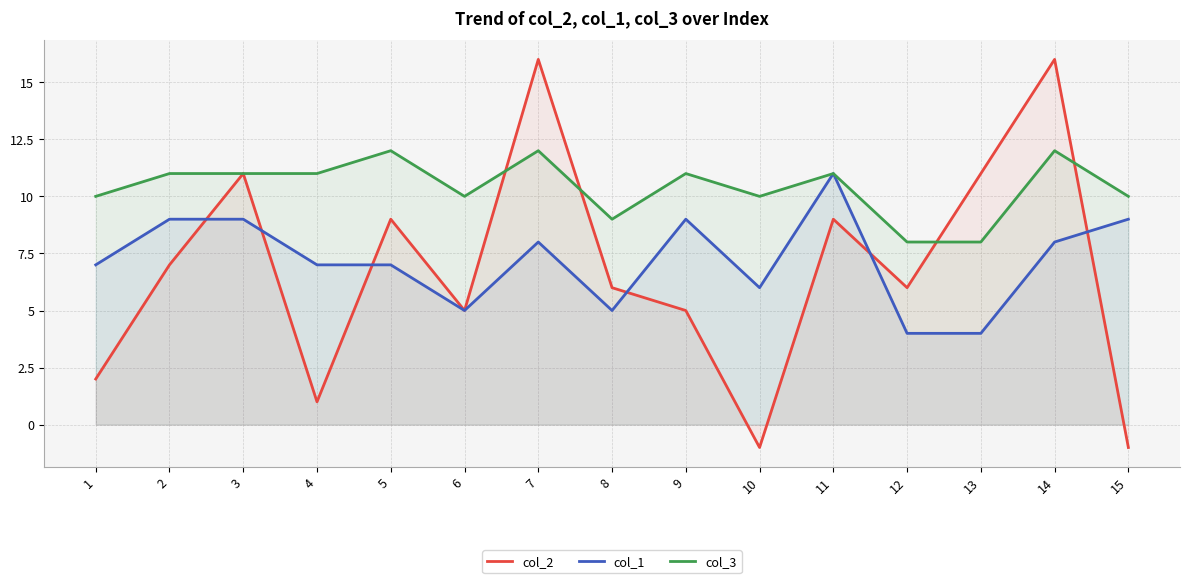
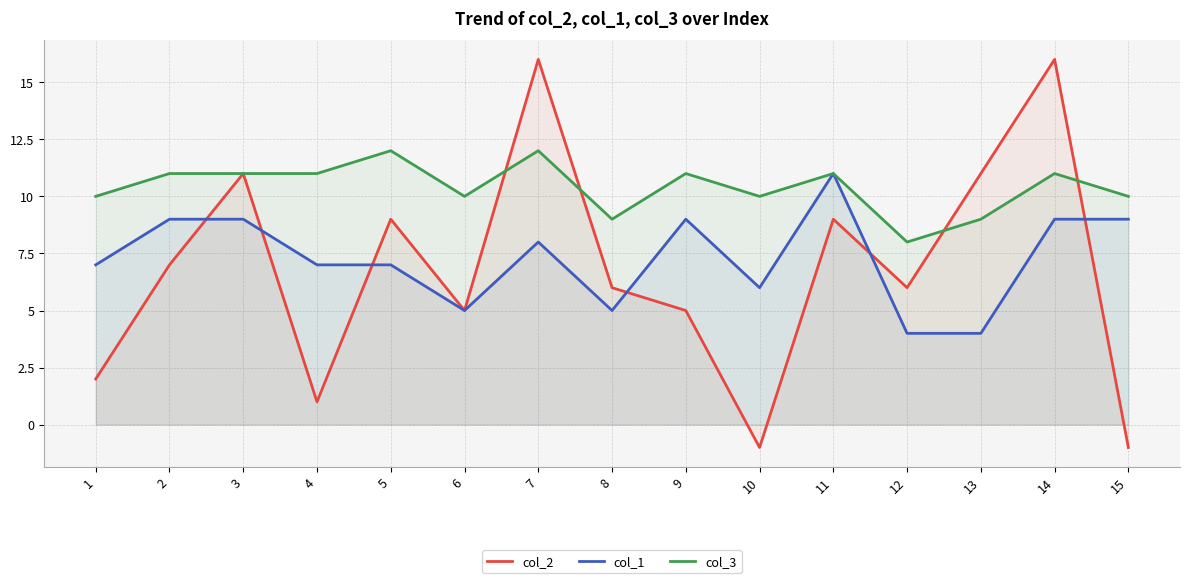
  {
    "col_1": {
      "1": 7,
      "2": 9,
      "3": 9,
      "4": 7,
      "5": 7,
      "7": 8,
      "8": 5,
      "9": 9,
      "10": 6,
      "12": 4,
      "13": 4,
-     "14": 8,
+     "14": 9,
      "15": 9
    },
    "col_3": {
      "1": 10,
      "2": 11,
      "4": 11,
      "5": 12,
      "6": 10,
      "7": 12,
      "8": 9,
      "9": 11,
      "10": 10,
      "12": 8,
-     "13": 8,
-     "14": 12,
+     "13": 9,
+     "14": 11,
      "15": 10
    }
  }
